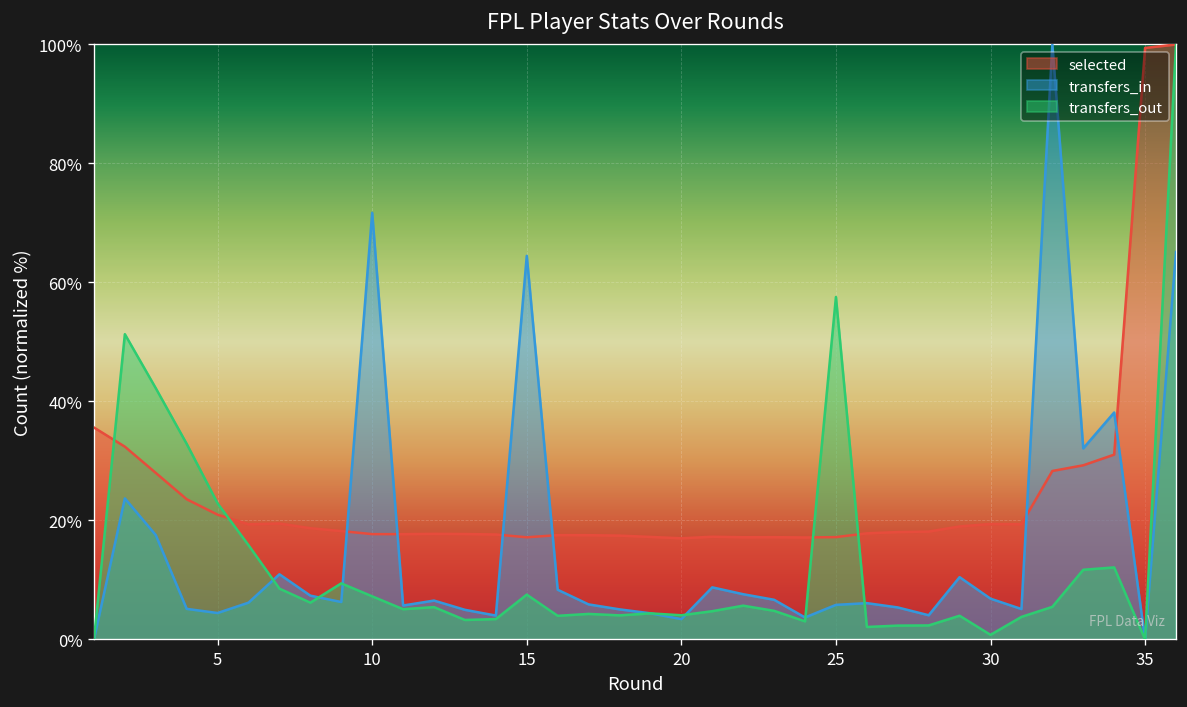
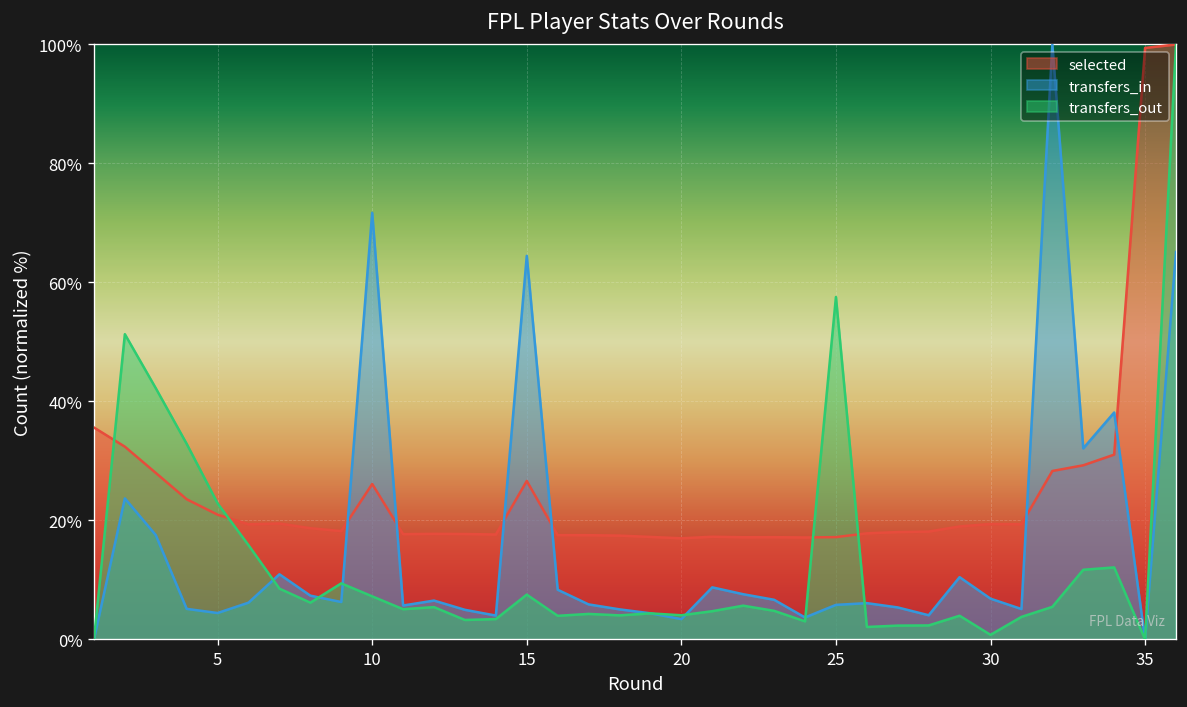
  {
    "selected": {
      "5": "21%",
-     "10": "18%",
-     "15": "17%",
+     "10": "26%",
+     "15": "27%",
      "20": "17%",
      "25": "17%",
      "30": "19%",
      "35": "99%"
    },
    "transfers_in": {
      "5": "4%",
      "10": "72%",
      "15": "64%",
      "20": "3%",
      "25": "6%",
      "30": "7%"
    },
    "transfers_out": {
      "5": "23%",
      "10": "7%",
      "15": "8%",
      "20": "4%",
      "25": "58%",
      "30": "1%"
    }
  }
